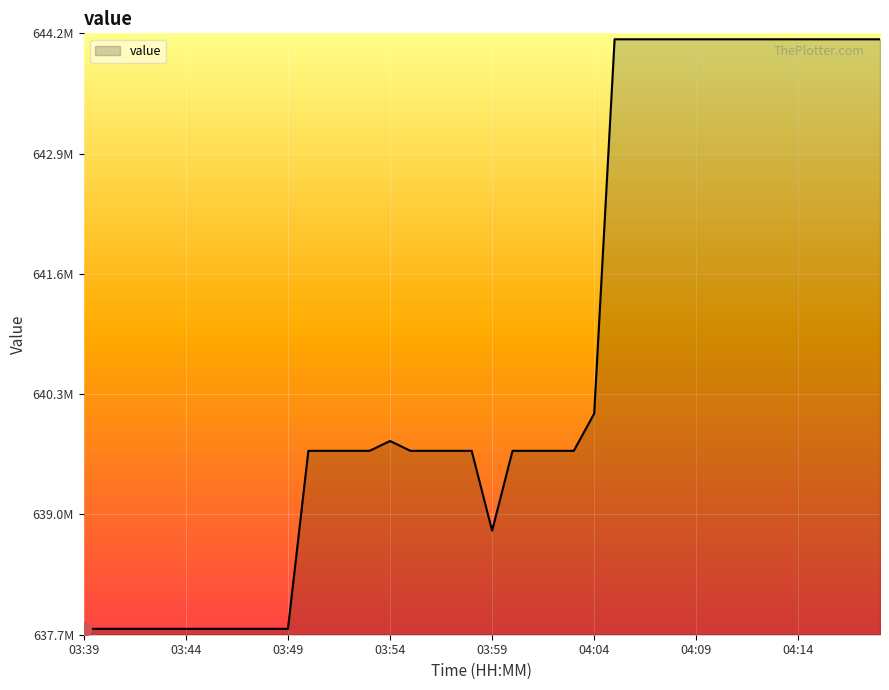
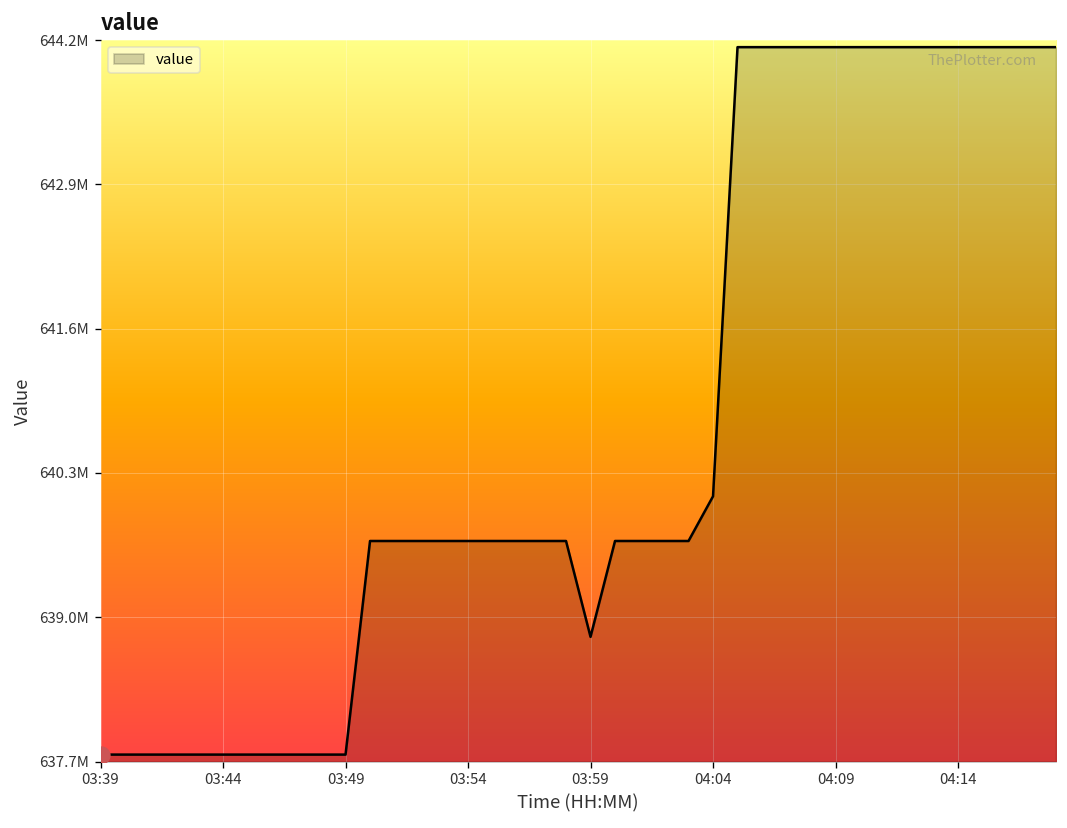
  {
    "value": {
      "03:44": 637800000,
      "03:49": 637800000,
-     "03:54": 639800000,
+     "03:54": 639700000,
      "03:59": 638900000,
      "04:04": 640100000,
      "04:09": 644200000
    }
  }
